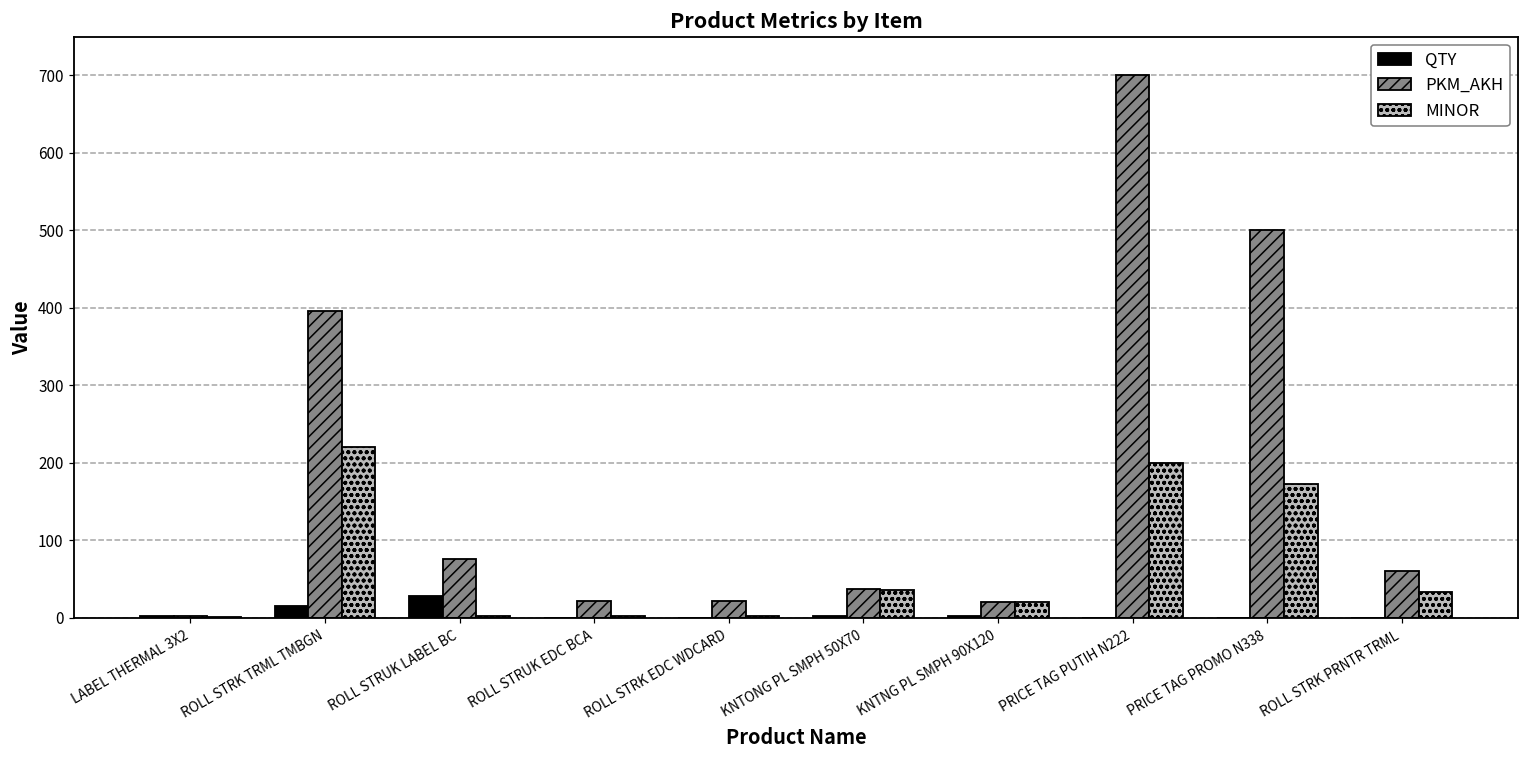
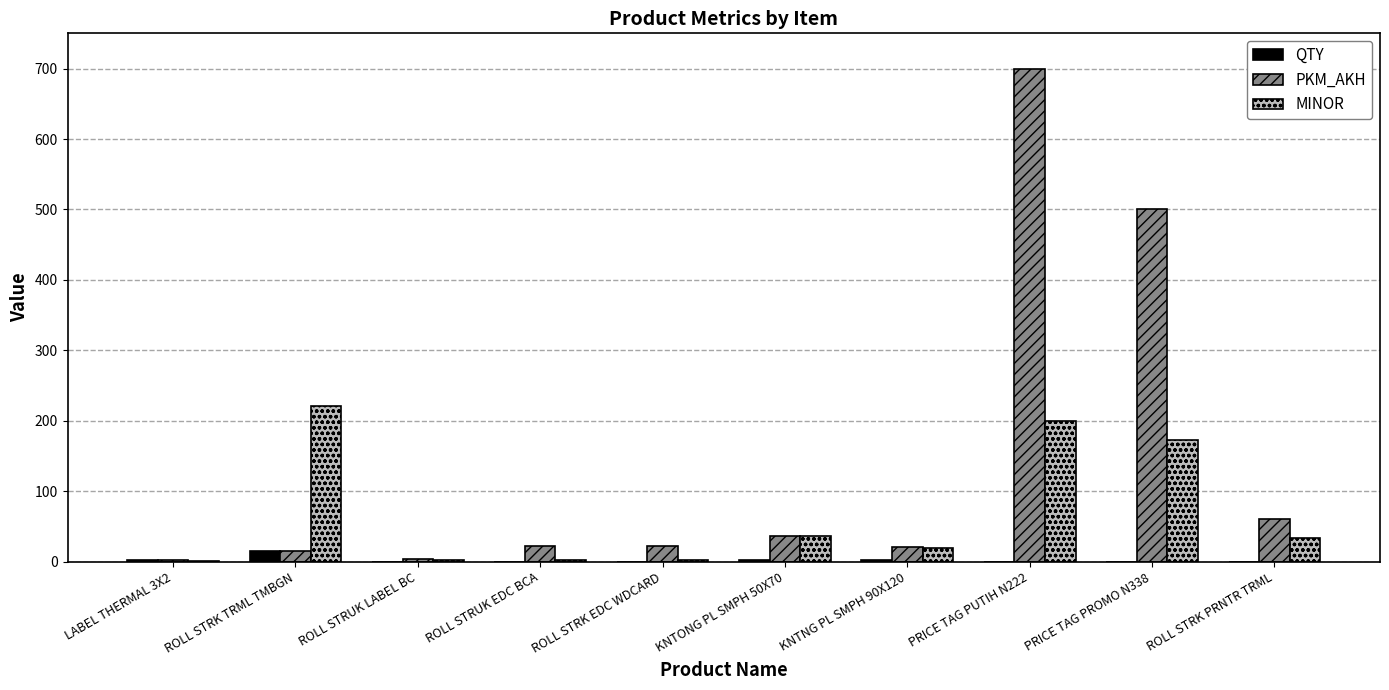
  {
    "QTY": {
      "ROLL STRK TRML TMBGN": 20,
-     "ROLL STRUK LABEL BC": 30,
+     "ROLL STRUK LABEL BC": 0,
      "ROLL STRUK EDC BCA": 0,
      "ROLL STRK EDC WDCARD": 0,
      "PRICE TAG PUTIH N222": 0,
      "PRICE TAG PROMO N338": 0,
      "ROLL STRK PRNTR TRML": 0
    },
    "PKM_AKH": {
-     "ROLL STRK TRML TMBGN": 400,
-     "ROLL STRUK LABEL BC": 80,
+     "ROLL STRK TRML TMBGN": 20,
+     "ROLL STRUK LABEL BC": 0,
      "ROLL STRUK EDC BCA": 20,
      "ROLL STRK EDC WDCARD": 20,
      "KNTONG PL SMPH 50X70": 40,
      "KNTNG PL SMPH 90X120": 20,
      "PRICE TAG PUTIH N222": 700,
      "PRICE TAG PROMO N338": 500,
      "ROLL STRK PRNTR TRML": 60
    },
    "MINOR": {
      "ROLL STRK TRML TMBGN": 220,
      "KNTONG PL SMPH 50X70": 40,
      "KNTNG PL SMPH 90X120": 20,
      "PRICE TAG PUTIH N222": 200,
      "PRICE TAG PROMO N338": 170,
      "ROLL STRK PRNTR TRML": 30
    }
  }
